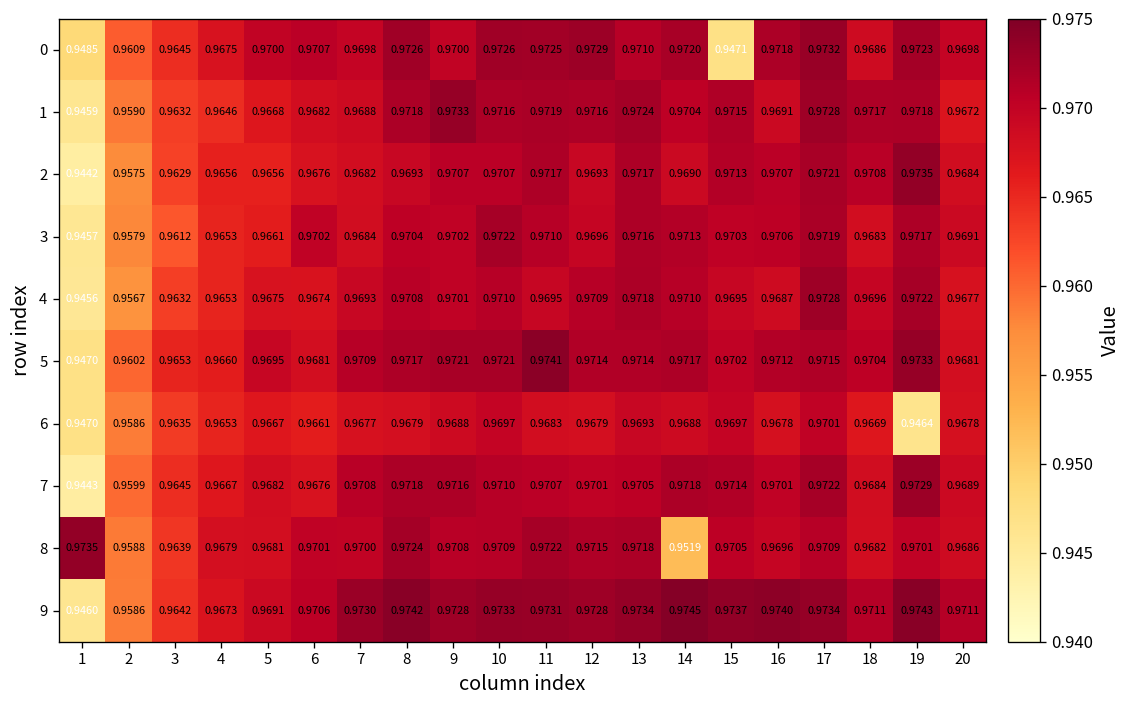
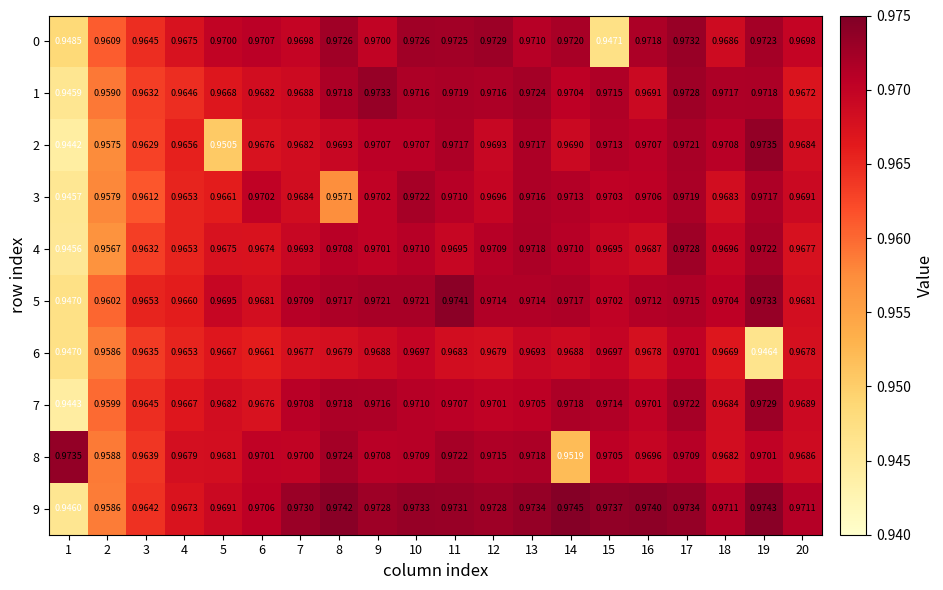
  {
    "0": {
      "1": 0.9485,
      "2": 0.9609,
      "3": 0.9645,
      "4": 0.9675,
      "5": 0.9700,
      "6": 0.9707,
      "7": 0.9698,
      "8": 0.9726,
      "9": 0.9700,
      "10": 0.9726,
      "11": 0.9725,
      "12": 0.9729,
      "13": 0.9710,
      "14": 0.9720,
      "15": 0.9471,
      "16": 0.9718,
      "17": 0.9732,
      "18": 0.9686,
      "19": 0.9723,
      "20": 0.9698
    },
    "1": {
      "1": 0.9459,
      "2": 0.9590,
      "3": 0.9632,
      "4": 0.9646,
      "5": 0.9668,
      "6": 0.9682,
      "7": 0.9688,
      "8": 0.9718,
      "9": 0.9733,
      "10": 0.9716,
      "11": 0.9719,
      "12": 0.9716,
      "13": 0.9724,
      "14": 0.9704,
      "15": 0.9715,
      "16": 0.9691,
      "17": 0.9728,
      "18": 0.9717,
      "19": 0.9718,
      "20": 0.9672
    },
    "2": {
      "1": 0.9442,
      "2": 0.9575,
      "3": 0.9629,
      "4": 0.9656,
-     "5": 0.9656,
+     "5": 0.9505,
      "6": 0.9676,
      "7": 0.9682,
      "8": 0.9693,
      "9": 0.9707,
      "10": 0.9707,
      "11": 0.9717,
      "12": 0.9693,
      "13": 0.9717,
      "14": 0.9690,
      "15": 0.9713,
      "16": 0.9707,
      "17": 0.9721,
      "18": 0.9708,
      "19": 0.9735,
      "20": 0.9684
    },
    "3": {
      "1": 0.9457,
      "2": 0.9579,
      "3": 0.9612,
      "4": 0.9653,
      "5": 0.9661,
      "6": 0.9702,
      "7": 0.9684,
-     "8": 0.9704,
+     "8": 0.9571,
      "9": 0.9702,
      "10": 0.9722,
      "11": 0.9710,
      "12": 0.9696,
      "13": 0.9716,
      "14": 0.9713,
      "15": 0.9703,
      "16": 0.9706,
      "17": 0.9719,
      "18": 0.9683,
      "19": 0.9717,
      "20": 0.9691
    },
    "4": {
      "1": 0.9456,
      "2": 0.9567,
      "3": 0.9632,
      "4": 0.9653,
      "5": 0.9675,
      "6": 0.9674,
      "7": 0.9693,
      "8": 0.9708,
      "9": 0.9701,
      "10": 0.9710,
      "11": 0.9695,
      "12": 0.9709,
      "13": 0.9718,
      "14": 0.9710,
      "15": 0.9695,
      "16": 0.9687,
      "17": 0.9728,
      "18": 0.9696,
      "19": 0.9722,
      "20": 0.9677
    },
    "5": {
      "1": 0.9470,
      "2": 0.9602,
      "3": 0.9653,
      "4": 0.9660,
      "5": 0.9695,
      "6": 0.9681,
      "7": 0.9709,
      "8": 0.9717,
      "9": 0.9721,
      "10": 0.9721,
      "11": 0.9741,
      "12": 0.9714,
      "13": 0.9714,
      "14": 0.9717,
      "15": 0.9702,
      "16": 0.9712,
      "17": 0.9715,
      "18": 0.9704,
      "19": 0.9733,
      "20": 0.9681
    },
    "6": {
      "1": 0.9470,
      "2": 0.9586,
      "3": 0.9635,
      "4": 0.9653,
      "5": 0.9667,
      "6": 0.9661,
      "7": 0.9677,
      "8": 0.9679,
      "9": 0.9688,
      "10": 0.9697,
      "11": 0.9683,
      "12": 0.9679,
      "13": 0.9693,
      "14": 0.9688,
      "15": 0.9697,
      "16": 0.9678,
      "17": 0.9701,
      "18": 0.9669,
      "19": 0.9464,
      "20": 0.9678
    },
    "7": {
      "1": 0.9443,
      "2": 0.9599,
      "3": 0.9645,
      "4": 0.9667,
      "5": 0.9682,
      "6": 0.9676,
      "7": 0.9708,
      "8": 0.9718,
      "9": 0.9716,
      "10": 0.9710,
      "11": 0.9707,
      "12": 0.9701,
      "13": 0.9705,
      "14": 0.9718,
      "15": 0.9714,
      "16": 0.9701,
      "17": 0.9722,
      "18": 0.9684,
      "19": 0.9729,
      "20": 0.9689
    },
    "8": {
      "1": 0.9735,
      "2": 0.9588,
      "3": 0.9639,
      "4": 0.9679,
      "5": 0.9681,
      "6": 0.9701,
      "7": 0.9700,
      "8": 0.9724,
      "9": 0.9708,
      "10": 0.9709,
      "11": 0.9722,
      "12": 0.9715,
      "13": 0.9718,
      "14": 0.9519,
      "15": 0.9705,
      "16": 0.9696,
      "17": 0.9709,
      "18": 0.9682,
      "19": 0.9701,
      "20": 0.9686
    },
    "9": {
      "1": 0.9460,
      "2": 0.9586,
      "3": 0.9642,
      "4": 0.9673,
      "5": 0.9691,
      "6": 0.9706,
      "7": 0.9730,
      "8": 0.9742,
      "9": 0.9728,
      "10": 0.9733,
      "11": 0.9731,
      "12": 0.9728,
      "13": 0.9734,
      "14": 0.9745,
      "15": 0.9737,
      "16": 0.9740,
      "17": 0.9734,
      "18": 0.9711,
      "19": 0.9743,
      "20": 0.9711
    }
  }
